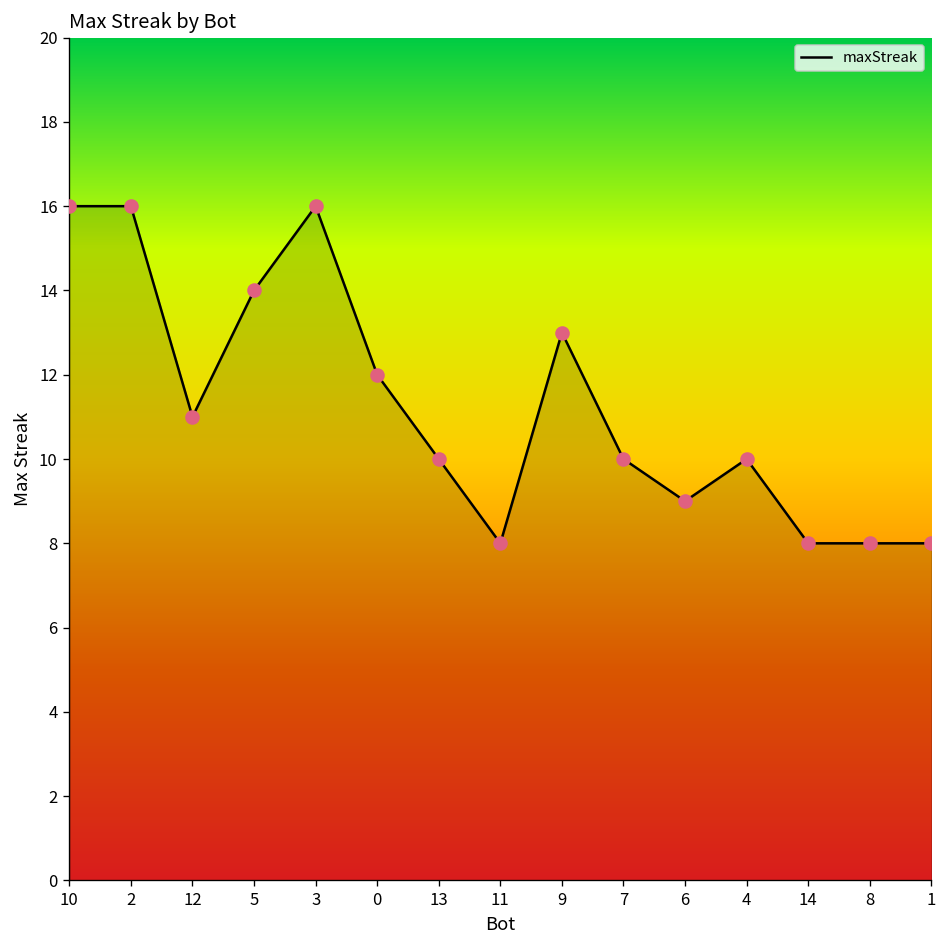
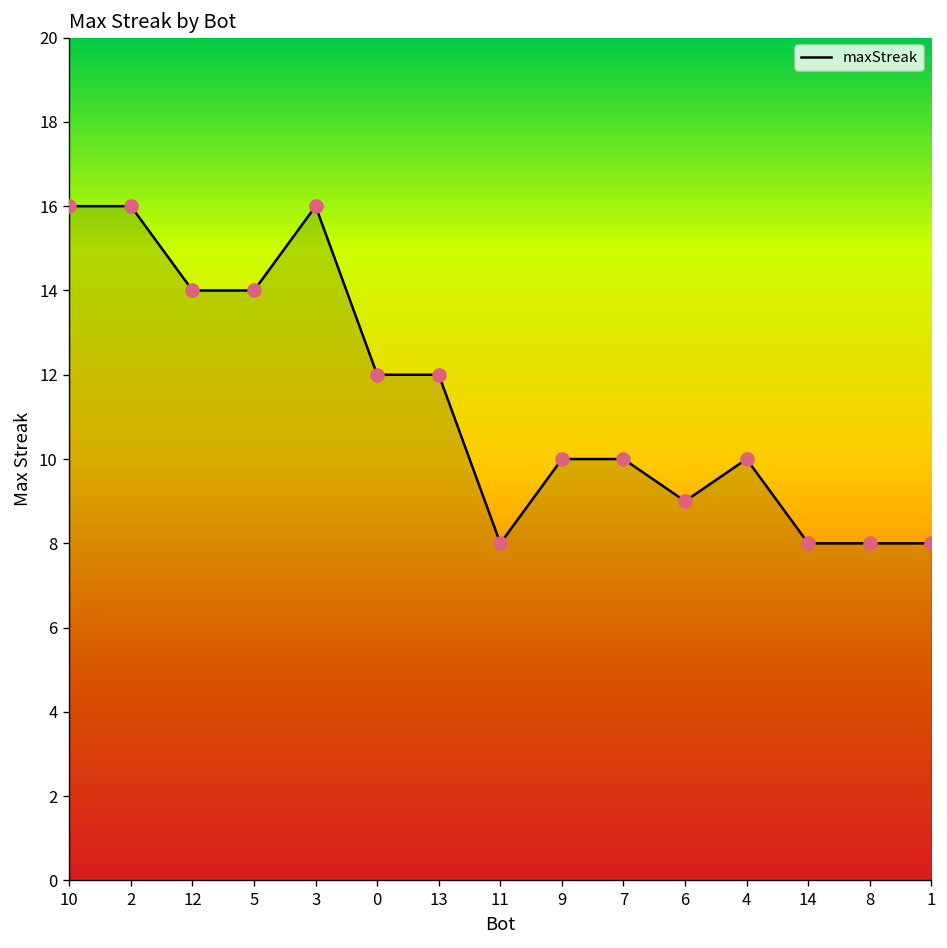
  {
    "10": 16,
    "2": 16,
-   "12": 11,
+   "12": 14,
    "5": 14,
    "3": 16,
    "0": 12,
-   "13": 10,
+   "13": 12,
    "11": 8,
-   "9": 13,
+   "9": 10,
    "7": 10,
    "6": 9,
    "4": 10,
    "14": 8,
    "8": 8,
    "1": 8
  }
